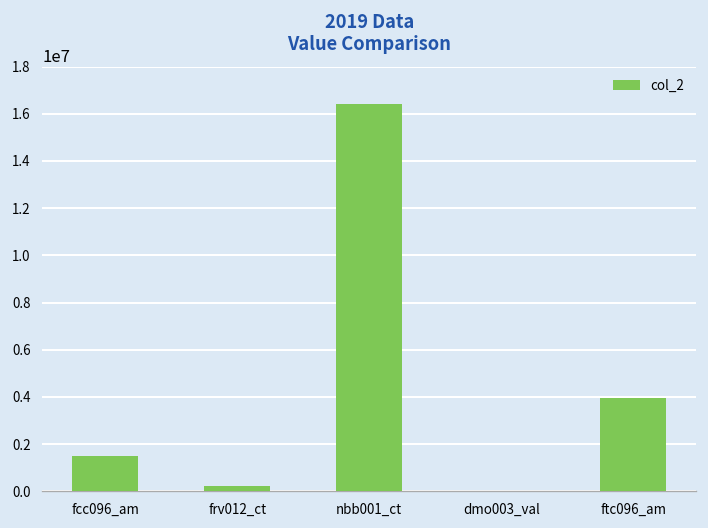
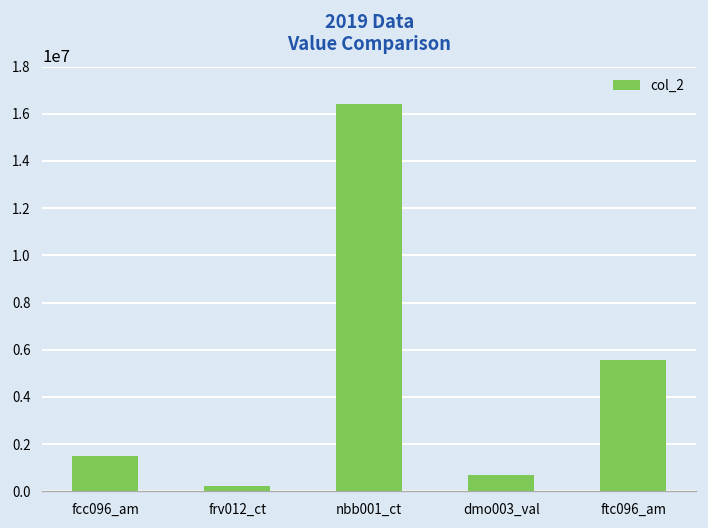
  {
    "fcc096_am": 1500000,
    "frv012_ct": 200000,
    "nbb001_ct": 16400000,
-   "dmo003_val": 0,
-   "ftc096_am": 4000000
+   "dmo003_val": 700000,
+   "ftc096_am": 5600000
  }
